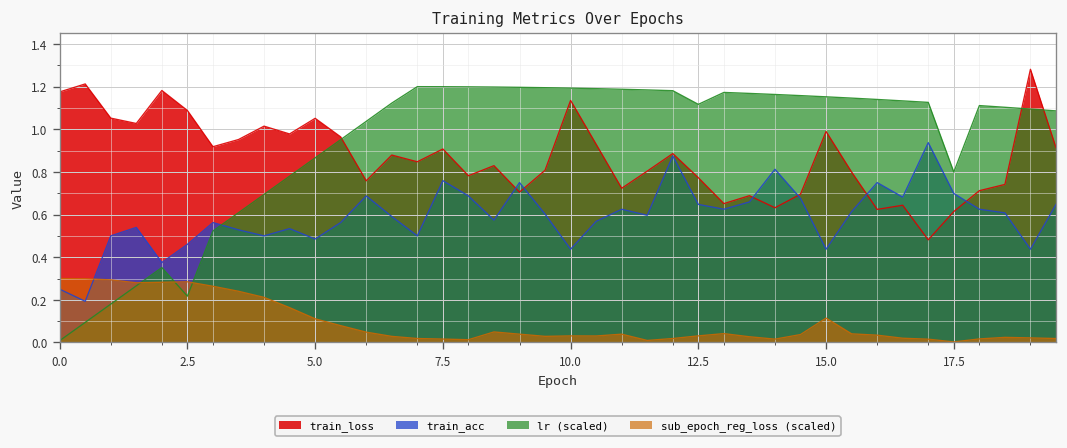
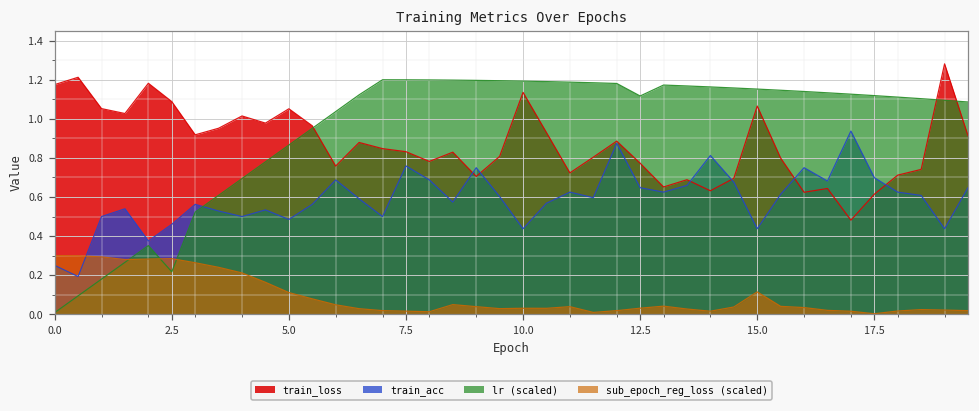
  {
    "train_loss": {
      "0.0": 1.18,
      "2.5": 1.09,
      "5.0": 1.05,
-     "7.5": 0.91,
+     "7.5": 0.83,
      "10.0": 1.14,
      "12.5": 0.77,
-     "15.0": 0.99,
+     "15.0": 1.07,
      "17.5": 0.61
    },
    "train_acc": {
      "0.0": 0.25,
      "2.5": 0.46,
      "5.0": 0.49,
      "7.5": 0.76,
      "10.0": 0.44,
      "12.5": 0.65,
      "15.0": 0.44,
      "17.5": 0.70
    },
    "lr (scaled)": {
      "0.0": 0.01,
      "2.5": 0.22,
      "5.0": 0.87,
      "7.5": 1.20,
      "10.0": 1.19,
      "12.5": 1.12,
      "15.0": 1.15,
-     "17.5": 0.80
+     "17.5": 1.12
    },
    "sub_epoch_reg_loss (scaled)": {
      "0.0": 0.30,
      "2.5": 0.28,
      "5.0": 0.11,
      "7.5": 0.02,
      "10.0": 0.03,
      "12.5": 0.03,
      "15.0": 0.11,
      "17.5": 0.00
    }
  }
